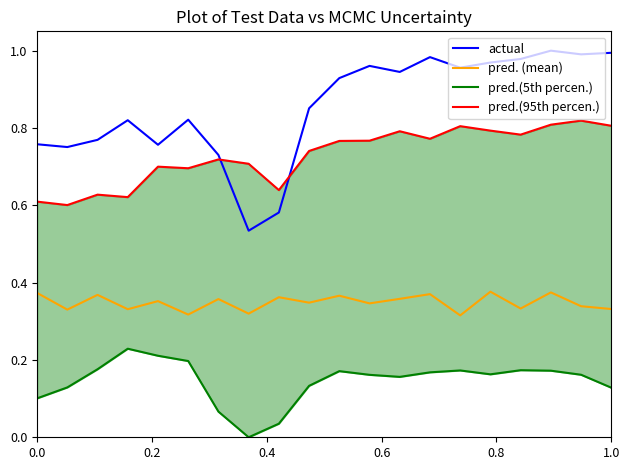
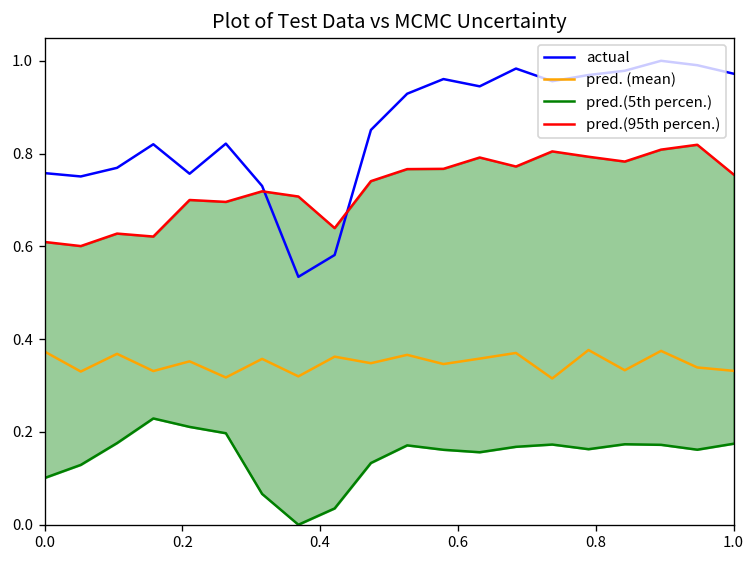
  {
    "actual": {
      "0.0": 0.76,
-     "1.0": 0.99
+     "1.0": 0.97
    },
    "pred. (mean)": {
      "0.0": 0.37,
      "1.0": 0.33
    },
    "pred.(5th percen.)": {
      "0.0": 0.10,
-     "1.0": 0.13
+     "1.0": 0.17
    },
    "pred.(95th percen.)": {
      "0.0": 0.61,
-     "1.0": 0.81
+     "1.0": 0.76
    }
  }
